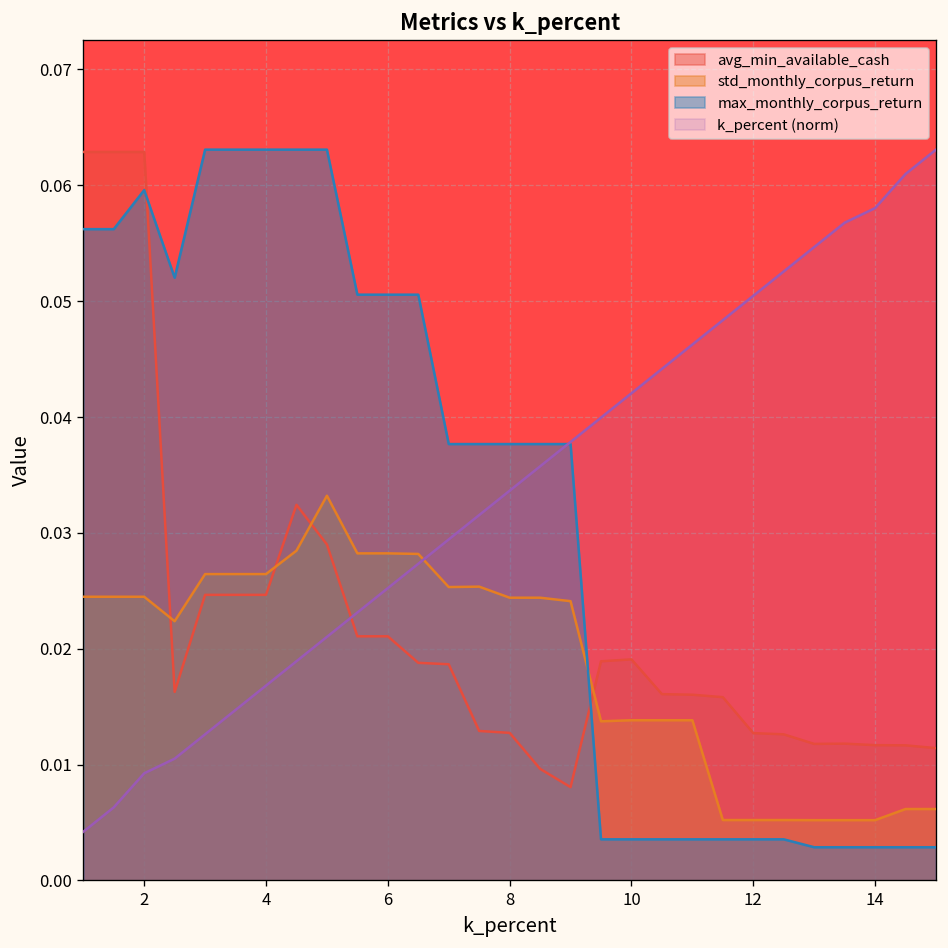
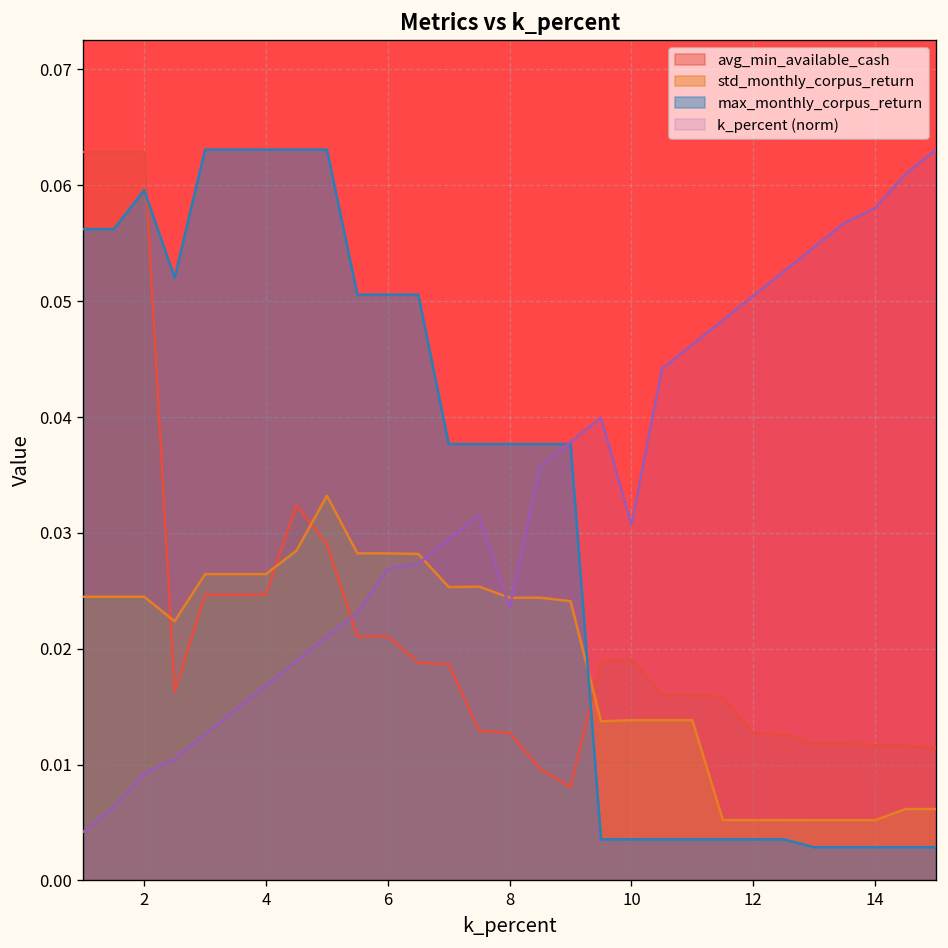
  {
    "max_monthly_corpus_return": {
      "2": 0.060,
      "4": 0.063,
      "6": 0.051,
      "8": 0.038,
      "10": 0.004,
      "12": 0.004,
      "14": 0.003
    },
    "k_percent (norm)": {
      "2": 0.009,
      "4": 0.017,
-     "6": 0.025,
-     "8": 0.034,
-     "10": 0.042,
+     "6": 0.027,
+     "8": 0.024,
+     "10": 0.031,
      "12": 0.050,
      "14": 0.058
    }
  }
